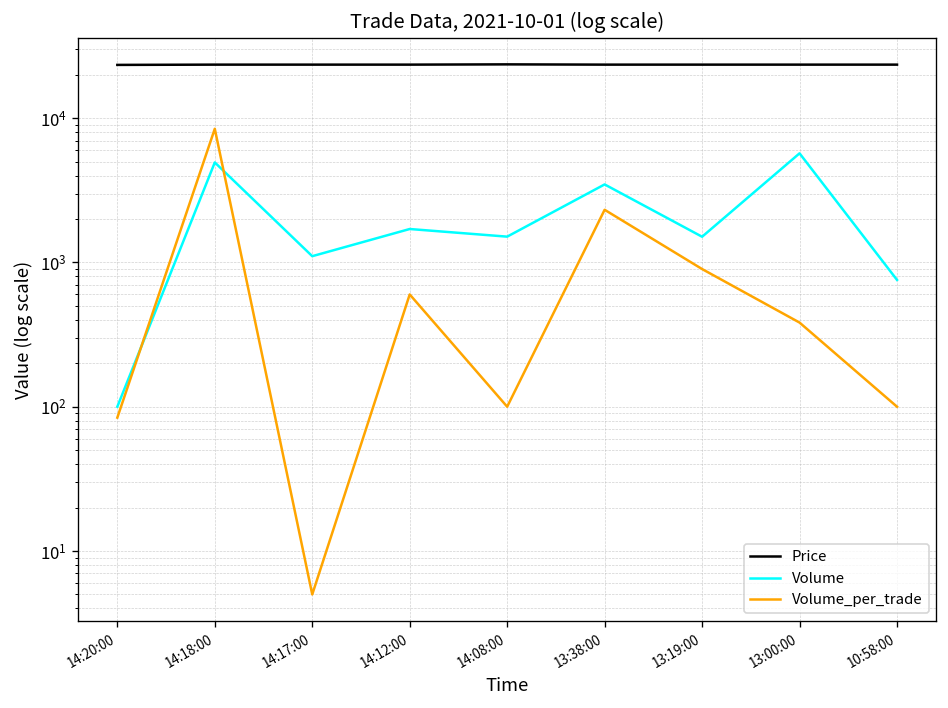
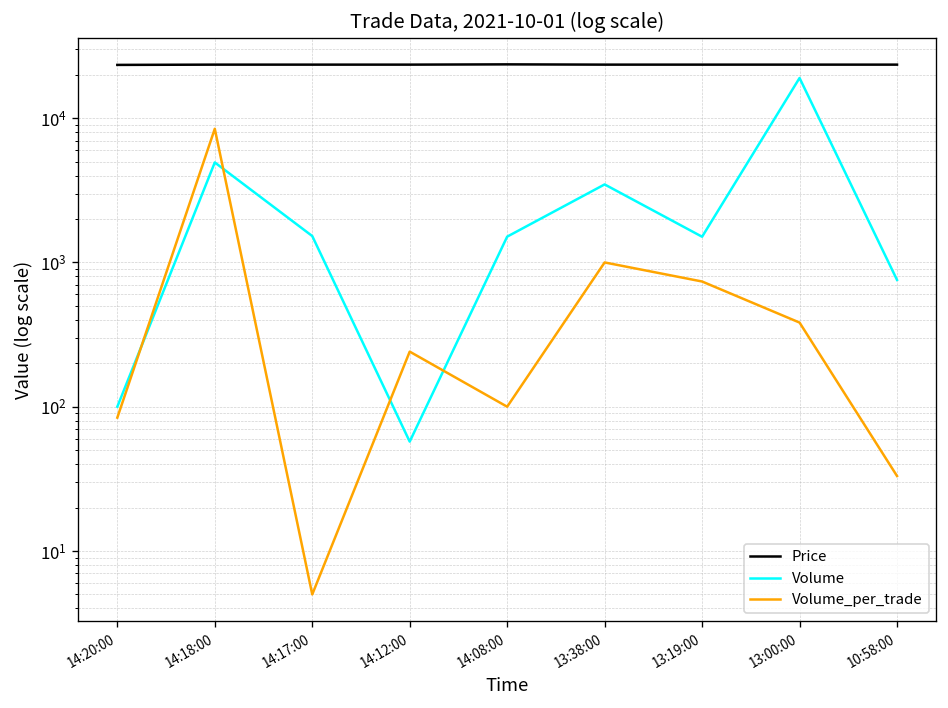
  {
    "Price": {
      "14:20:00": 23000,
      "14:18:00": 24000,
      "14:17:00": 24000,
      "14:12:00": 24000,
      "14:08:00": 24000,
      "13:38:00": 24000,
      "13:19:00": 24000,
      "13:00:00": 24000,
      "10:58:00": 24000
    },
    "Volume": {
      "14:20:00": 100,
      "14:18:00": 4900,
-     "14:17:00": 1100,
-     "14:12:00": 1700,
+     "14:17:00": 1500,
+     "14:12:00": 60,
      "14:08:00": 1500,
      "13:38:00": 3500,
      "13:19:00": 1500,
-     "13:00:00": 6000,
+     "13:00:00": 19000,
      "10:58:00": 800
    },
    "Volume_per_trade": {
      "14:20:00": 80,
      "14:18:00": 8000,
      "14:17:00": 5,
-     "14:12:00": 600,
+     "14:12:00": 240,
      "14:08:00": 100,
-     "13:38:00": 2300,
-     "13:19:00": 900,
+     "13:38:00": 1000,
+     "13:19:00": 700,
      "13:00:00": 380,
-     "10:58:00": 100
+     "10:58:00": 33
    }
  }
